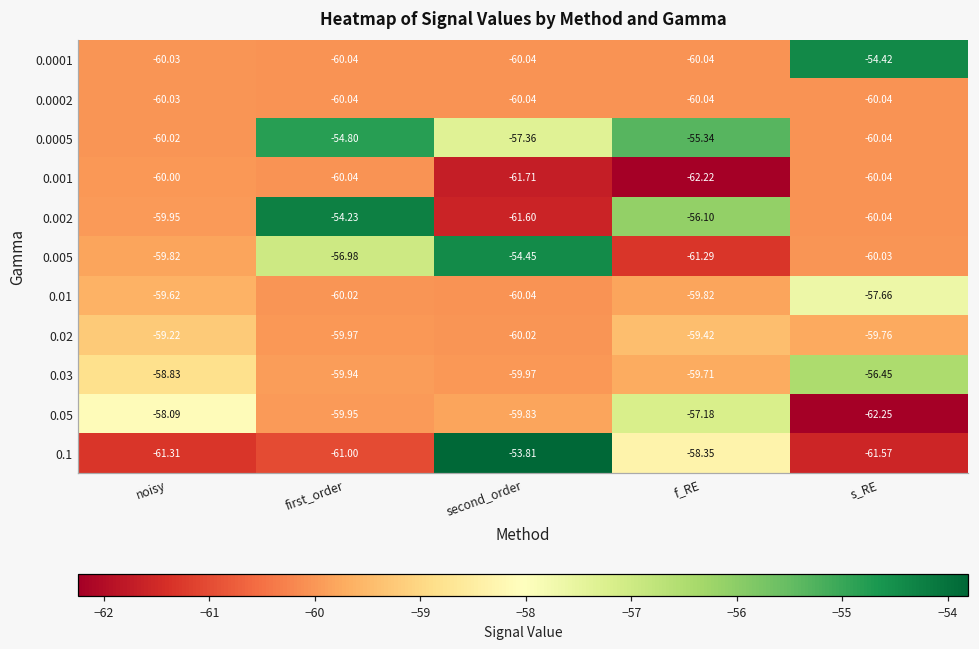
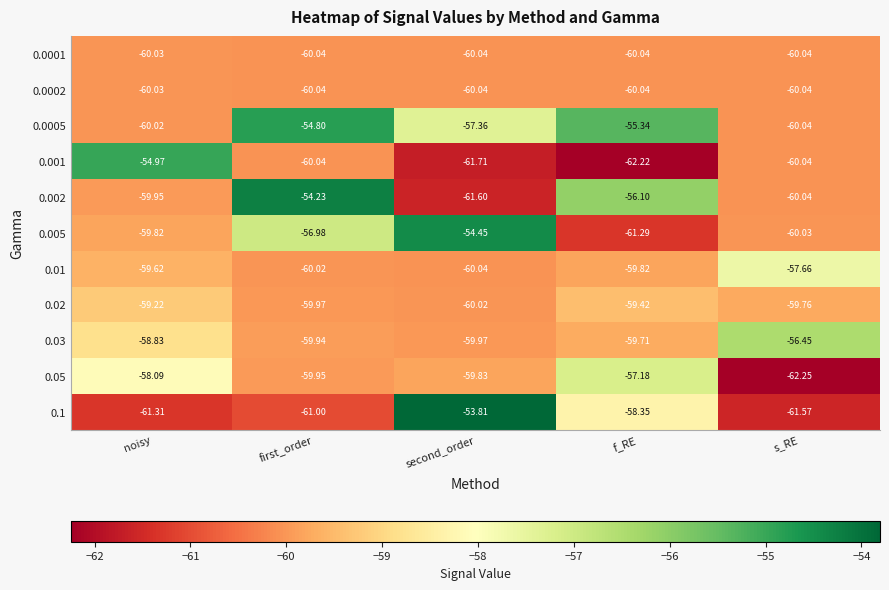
  {
    "0.0001": {
      "noisy": -60.03,
      "first_order": -60.04,
      "second_order": -60.04,
      "f_RE": -60.04,
-     "s_RE": -54.42
+     "s_RE": -60.04
    },
    "0.0002": {
      "noisy": -60.03,
      "first_order": -60.04,
      "second_order": -60.04,
      "f_RE": -60.04,
      "s_RE": -60.04
    },
    "0.0005": {
      "noisy": -60.02,
      "first_order": -54.80,
      "second_order": -57.36,
      "f_RE": -55.34,
      "s_RE": -60.04
    },
    "0.001": {
-     "noisy": -60.00,
+     "noisy": -54.97,
      "first_order": -60.04,
      "second_order": -61.71,
      "f_RE": -62.22,
      "s_RE": -60.04
    },
    "0.002": {
      "noisy": -59.95,
      "first_order": -54.23,
      "second_order": -61.60,
      "f_RE": -56.10,
      "s_RE": -60.04
    },
    "0.005": {
      "noisy": -59.82,
      "first_order": -56.98,
      "second_order": -54.45,
      "f_RE": -61.29,
      "s_RE": -60.03
    },
    "0.01": {
      "noisy": -59.62,
      "first_order": -60.02,
      "second_order": -60.04,
      "f_RE": -59.82,
      "s_RE": -57.66
    },
    "0.02": {
      "noisy": -59.22,
      "first_order": -59.97,
      "second_order": -60.02,
      "f_RE": -59.42,
      "s_RE": -59.76
    },
    "0.03": {
      "noisy": -58.83,
      "first_order": -59.94,
      "second_order": -59.97,
      "f_RE": -59.71,
      "s_RE": -56.45
    },
    "0.05": {
      "noisy": -58.09,
      "first_order": -59.95,
      "second_order": -59.83,
      "f_RE": -57.18,
      "s_RE": -62.25
    },
    "0.1": {
      "noisy": -61.31,
      "first_order": -61.00,
      "second_order": -53.81,
      "f_RE": -58.35,
      "s_RE": -61.57
    }
  }
